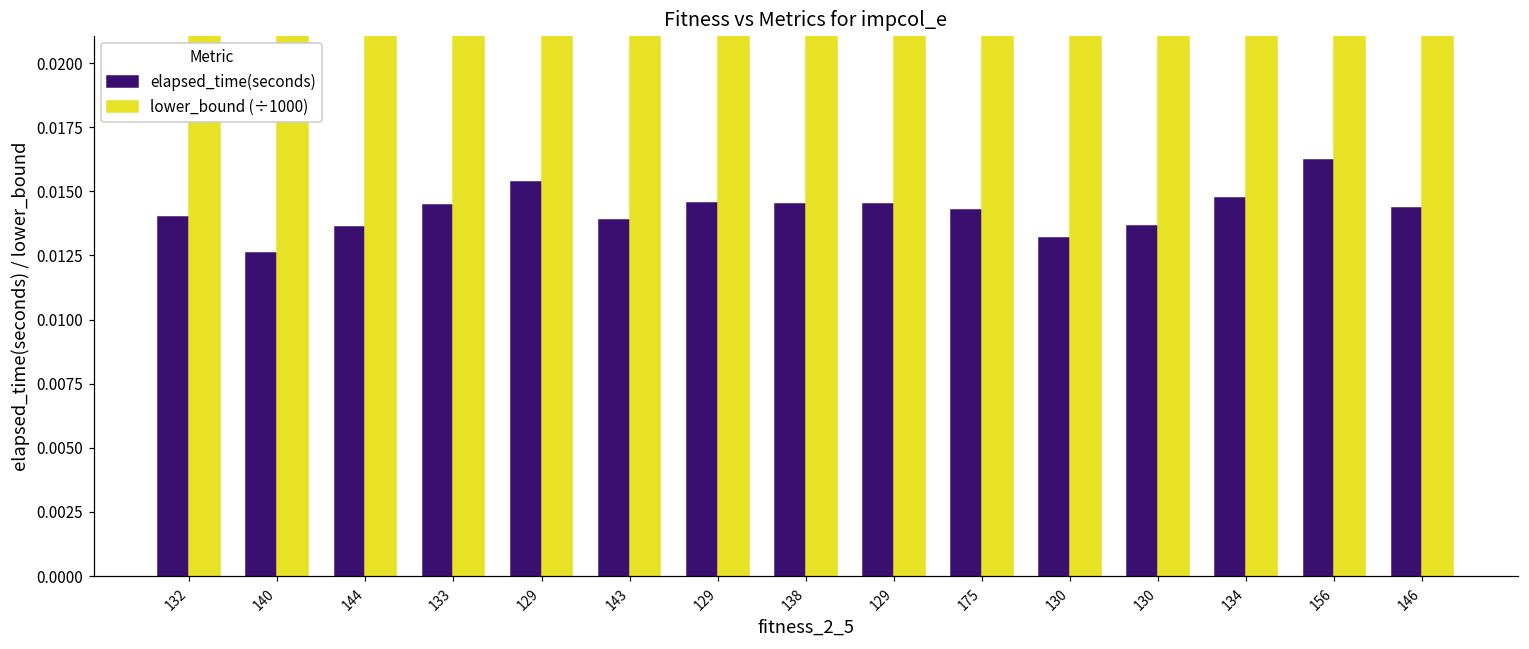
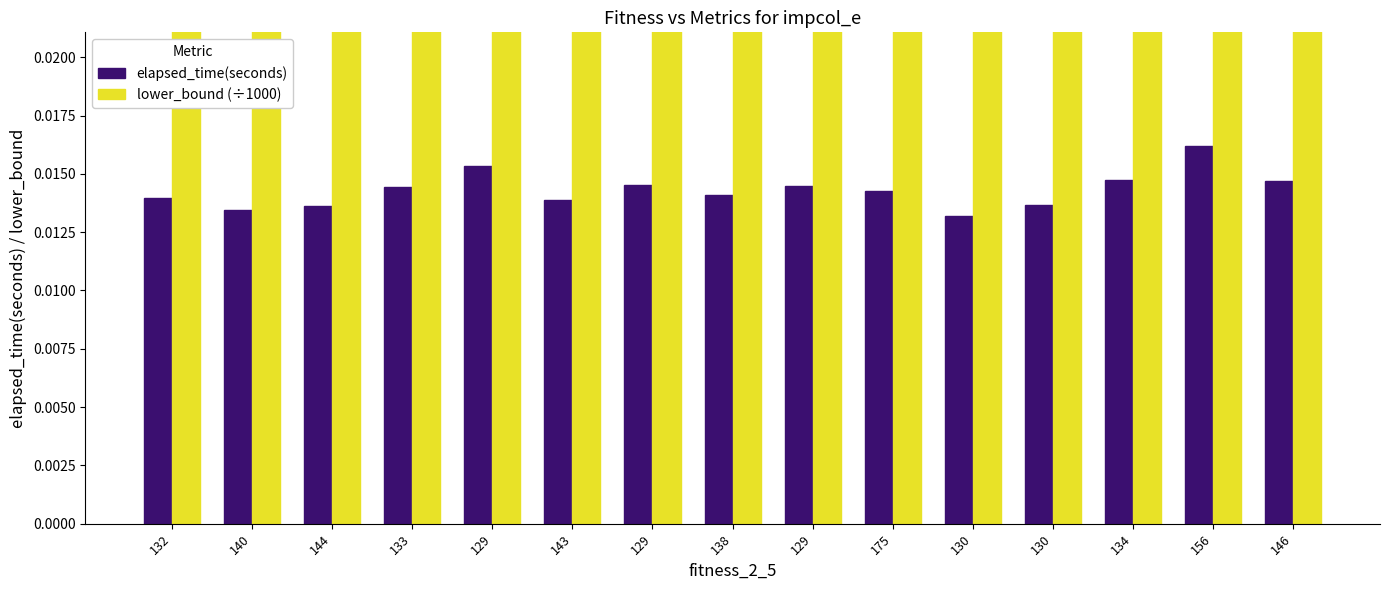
  {
    "elapsed_time(seconds)": {
      "132": 0.0140,
-     "140": 0.0126,
+     "140": 0.0134,
      "144": 0.0136,
      "133": 0.0145,
      "143": 0.0139,
-     "138": 0.0145,
+     "138": 0.0141,
      "175": 0.0143,
      "134": 0.0147,
      "156": 0.0162,
-     "146": 0.0143
+     "146": 0.0147
    }
  }
